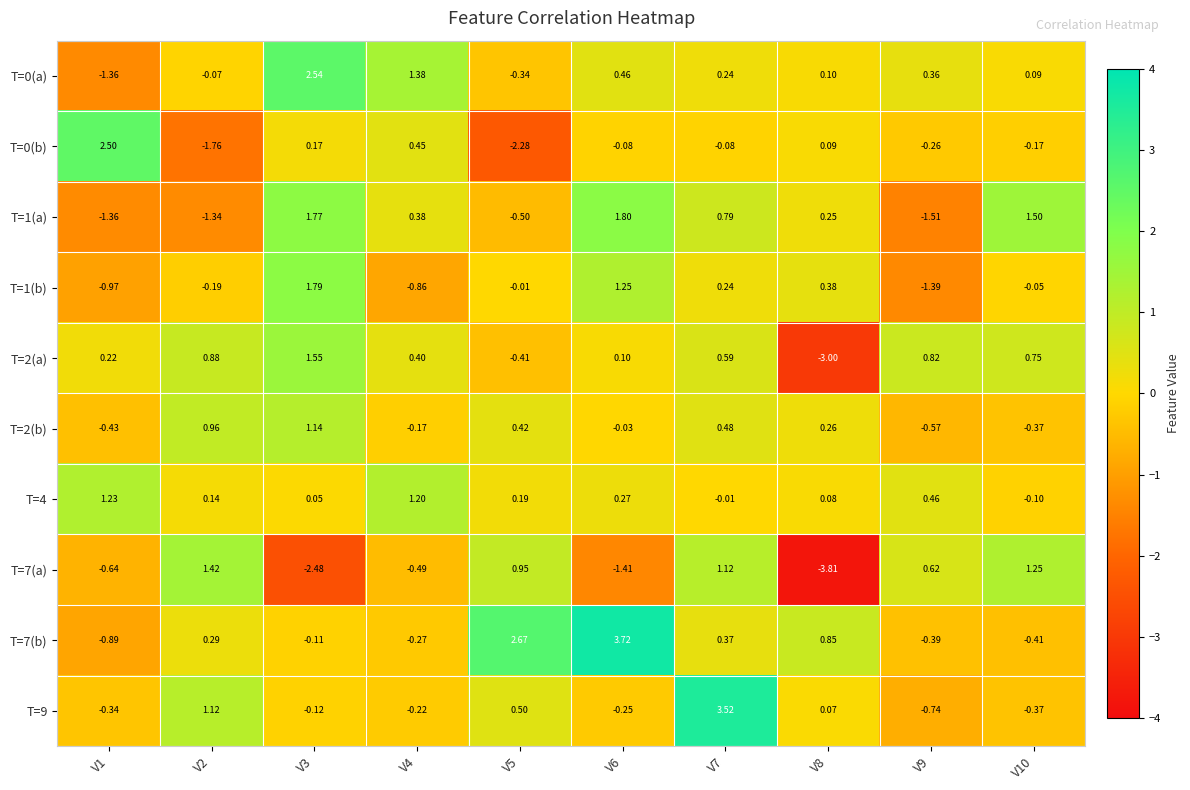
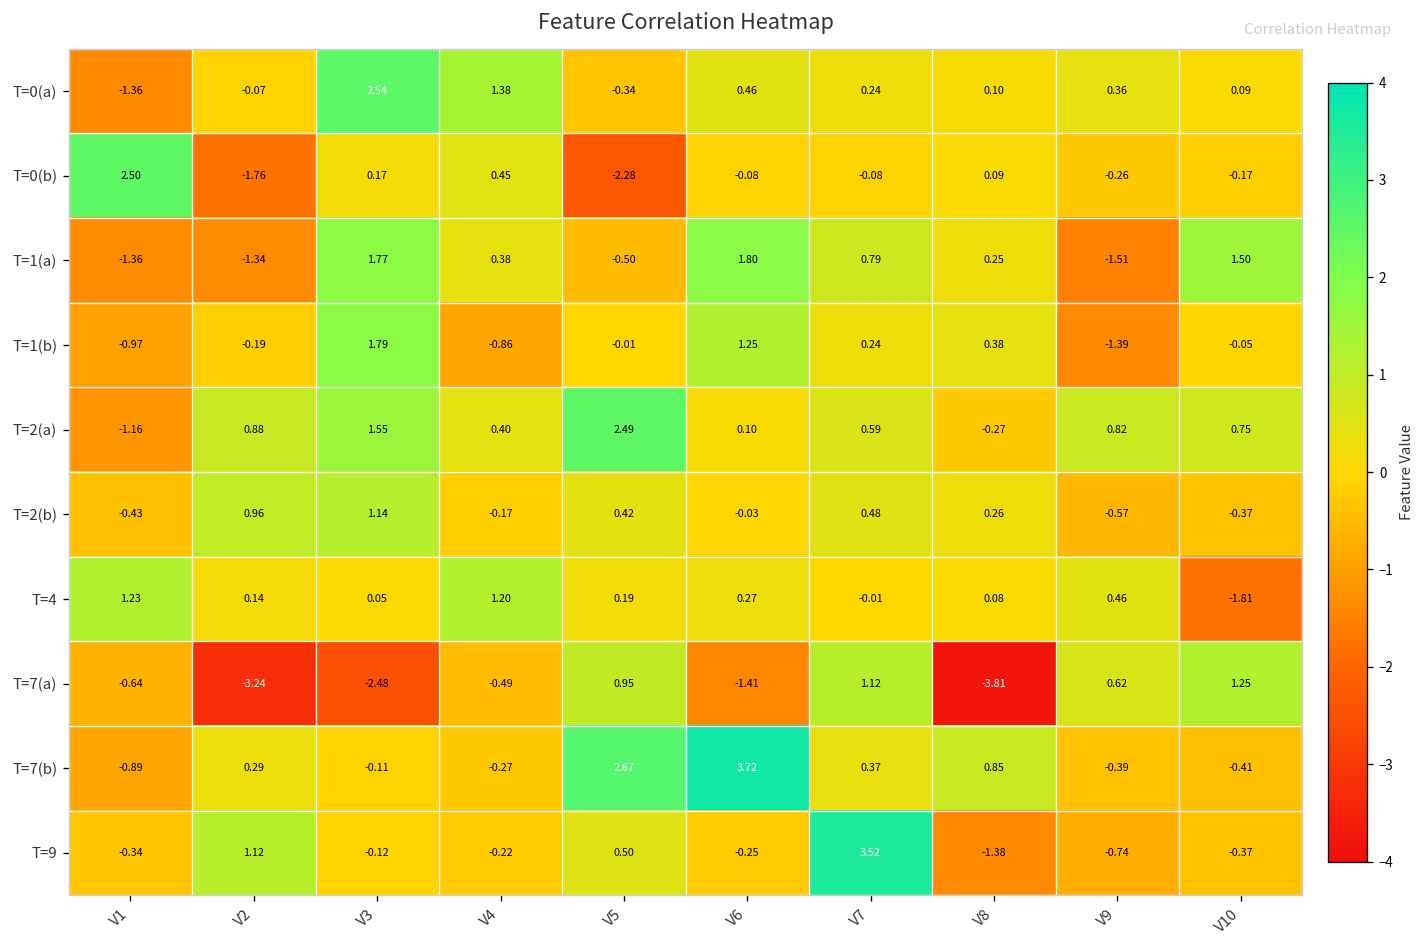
  {
    "T=0(a)": {
      "V1": -1.36,
      "V2": -0.07,
      "V3": 2.54,
      "V4": 1.38,
      "V5": -0.34,
      "V6": 0.46,
      "V7": 0.24,
      "V8": 0.10,
      "V9": 0.36,
      "V10": 0.09
    },
    "T=0(b)": {
      "V1": 2.50,
      "V2": -1.76,
      "V3": 0.17,
      "V4": 0.45,
      "V5": -2.28,
      "V6": -0.08,
      "V7": -0.08,
      "V8": 0.09,
      "V9": -0.26,
      "V10": -0.17
    },
    "T=1(a)": {
      "V1": -1.36,
      "V2": -1.34,
      "V3": 1.77,
      "V4": 0.38,
      "V5": -0.50,
      "V6": 1.80,
      "V7": 0.79,
      "V8": 0.25,
      "V9": -1.51,
      "V10": 1.50
    },
    "T=1(b)": {
      "V1": -0.97,
      "V2": -0.19,
      "V3": 1.79,
      "V4": -0.86,
      "V5": -0.01,
      "V6": 1.25,
      "V7": 0.24,
      "V8": 0.38,
      "V9": -1.39,
      "V10": -0.05
    },
    "T=2(a)": {
-     "V1": 0.22,
+     "V1": -1.16,
      "V2": 0.88,
      "V3": 1.55,
      "V4": 0.40,
-     "V5": -0.41,
+     "V5": 2.49,
      "V6": 0.10,
      "V7": 0.59,
-     "V8": -3.00,
+     "V8": -0.27,
      "V9": 0.82,
      "V10": 0.75
    },
    "T=2(b)": {
      "V1": -0.43,
      "V2": 0.96,
      "V3": 1.14,
      "V4": -0.17,
      "V5": 0.42,
      "V6": -0.03,
      "V7": 0.48,
      "V8": 0.26,
      "V9": -0.57,
      "V10": -0.37
    },
    "T=4": {
      "V1": 1.23,
      "V2": 0.14,
      "V3": 0.05,
      "V4": 1.20,
      "V5": 0.19,
      "V6": 0.27,
      "V7": -0.01,
      "V8": 0.08,
      "V9": 0.46,
-     "V10": -0.10
+     "V10": -1.81
    },
    "T=7(a)": {
      "V1": -0.64,
-     "V2": 1.42,
+     "V2": -3.24,
      "V3": -2.48,
      "V4": -0.49,
      "V5": 0.95,
      "V6": -1.41,
      "V7": 1.12,
      "V8": -3.81,
      "V9": 0.62,
      "V10": 1.25
    },
    "T=7(b)": {
      "V1": -0.89,
      "V2": 0.29,
      "V3": -0.11,
      "V4": -0.27,
      "V5": 2.67,
      "V6": 3.72,
      "V7": 0.37,
      "V8": 0.85,
      "V9": -0.39,
      "V10": -0.41
    },
    "T=9": {
      "V1": -0.34,
      "V2": 1.12,
      "V3": -0.12,
      "V4": -0.22,
      "V5": 0.50,
      "V6": -0.25,
      "V7": 3.52,
-     "V8": 0.07,
+     "V8": -1.38,
      "V9": -0.74,
      "V10": -0.37
    }
  }
